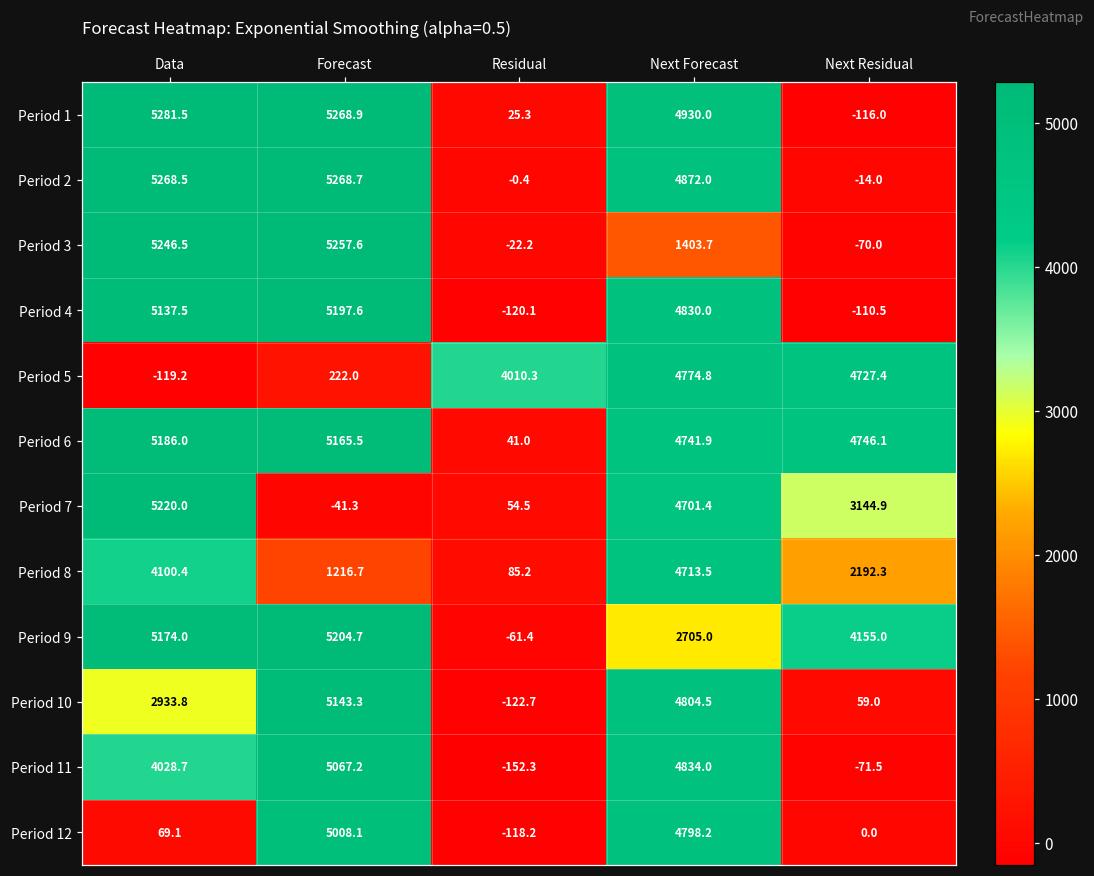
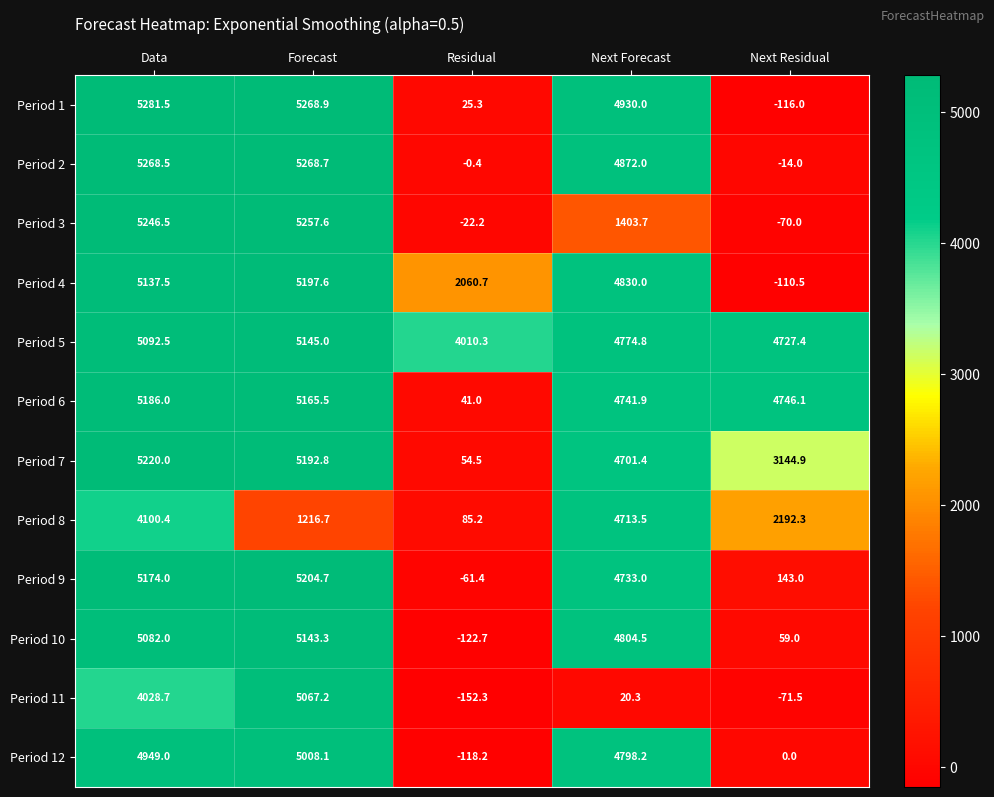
  {
    "Period 1": {
      "Data": 5281.5,
      "Forecast": 5268.9,
      "Residual": 25.3,
      "Next Forecast": 4930.0,
      "Next Residual": -116.0
    },
    "Period 2": {
      "Data": 5268.5,
      "Forecast": 5268.7,
      "Residual": -0.4,
      "Next Forecast": 4872.0,
      "Next Residual": -14.0
    },
    "Period 3": {
      "Data": 5246.5,
      "Forecast": 5257.6,
      "Residual": -22.2,
      "Next Forecast": 1403.7,
      "Next Residual": -70.0
    },
    "Period 4": {
      "Data": 5137.5,
      "Forecast": 5197.6,
-     "Residual": -120.1,
+     "Residual": 2060.7,
      "Next Forecast": 4830.0,
      "Next Residual": -110.5
    },
    "Period 5": {
-     "Data": -119.2,
-     "Forecast": 222.0,
+     "Data": 5092.5,
+     "Forecast": 5145.0,
      "Residual": 4010.3,
      "Next Forecast": 4774.8,
      "Next Residual": 4727.4
    },
    "Period 6": {
      "Data": 5186.0,
      "Forecast": 5165.5,
      "Residual": 41.0,
      "Next Forecast": 4741.9,
      "Next Residual": 4746.1
    },
    "Period 7": {
      "Data": 5220.0,
-     "Forecast": -41.3,
+     "Forecast": 5192.8,
      "Residual": 54.5,
      "Next Forecast": 4701.4,
      "Next Residual": 3144.9
    },
    "Period 8": {
      "Data": 4100.4,
      "Forecast": 1216.7,
      "Residual": 85.2,
      "Next Forecast": 4713.5,
      "Next Residual": 2192.3
    },
    "Period 9": {
      "Data": 5174.0,
      "Forecast": 5204.7,
      "Residual": -61.4,
-     "Next Forecast": 2705.0,
-     "Next Residual": 4155.0
+     "Next Forecast": 4733.0,
+     "Next Residual": 143.0
    },
    "Period 10": {
-     "Data": 2933.8,
+     "Data": 5082.0,
      "Forecast": 5143.3,
      "Residual": -122.7,
      "Next Forecast": 4804.5,
      "Next Residual": 59.0
    },
    "Period 11": {
      "Data": 4028.7,
      "Forecast": 5067.2,
      "Residual": -152.3,
-     "Next Forecast": 4834.0,
+     "Next Forecast": 20.3,
      "Next Residual": -71.5
    },
    "Period 12": {
-     "Data": 69.1,
+     "Data": 4949.0,
      "Forecast": 5008.1,
      "Residual": -118.2,
      "Next Forecast": 4798.2,
      "Next Residual": 0.0
    }
  }
